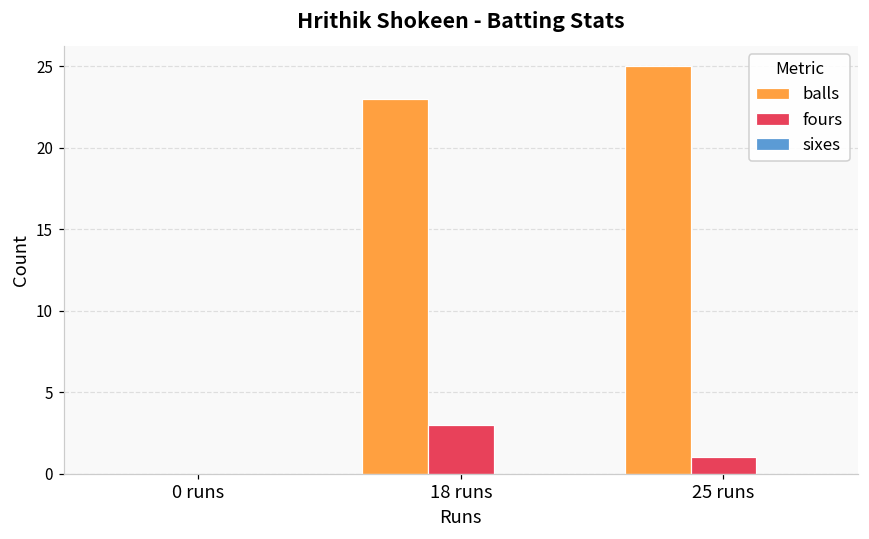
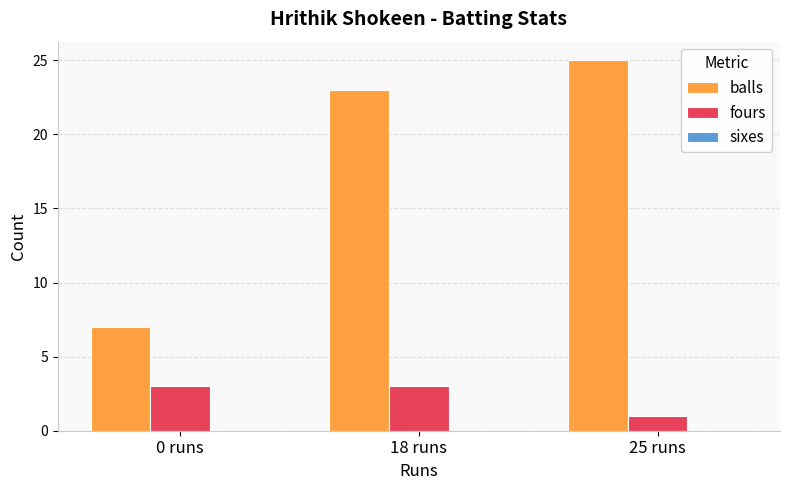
  {
    "balls": {
-     "0 runs": 0,
+     "0 runs": 7,
      "18 runs": 23,
      "25 runs": 25
    },
    "fours": {
-     "0 runs": 0,
+     "0 runs": 3,
      "18 runs": 3,
      "25 runs": 1
    },
    "sixes": {
      "0 runs": 0,
      "18 runs": 0,
      "25 runs": 0
    }
  }
